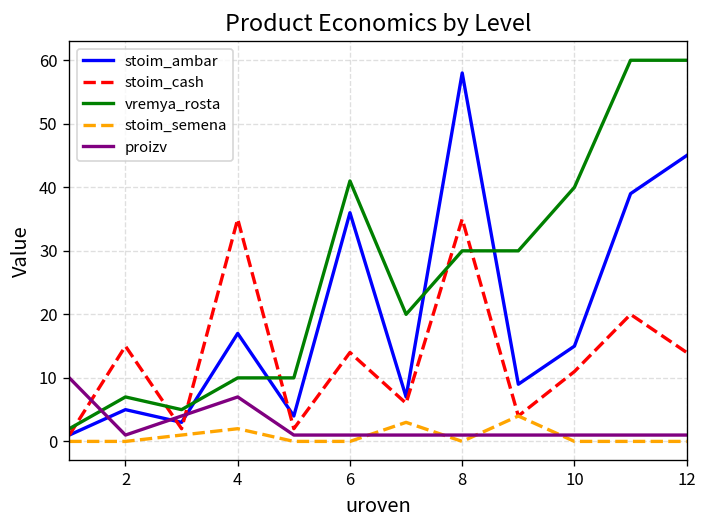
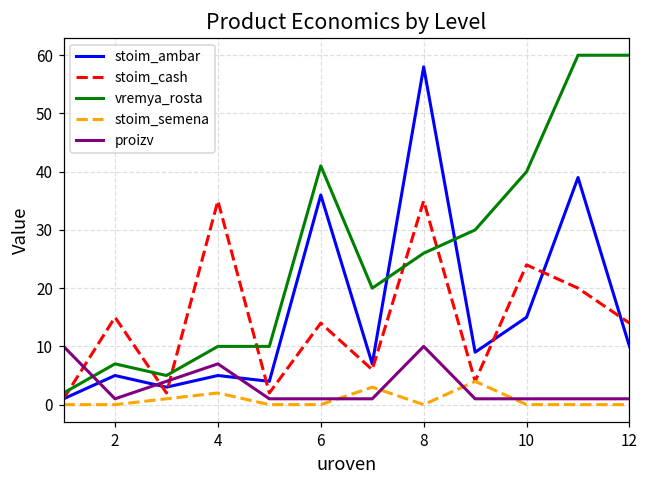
  {
    "stoim_ambar": {
      "2": 5,
-     "4": 17,
+     "4": 5,
      "6": 36,
      "8": 58,
      "10": 15,
-     "12": 45
+     "12": 10
    },
    "stoim_cash": {
      "2": 15,
      "4": 35,
      "6": 14,
      "8": 35,
-     "10": 11,
+     "10": 24,
      "12": 14
    },
    "vremya_rosta": {
      "2": 7,
      "4": 10,
      "6": 41,
-     "8": 30,
+     "8": 26,
      "10": 40,
      "12": 60
    },
    "stoim_semena": {
      "2": 0,
      "4": 2,
      "6": 0,
      "8": 0,
      "10": 0,
      "12": 0
    },
    "proizv": {
      "2": 1,
      "4": 7,
      "6": 1,
-     "8": 1,
+     "8": 10,
      "10": 1,
      "12": 1
    }
  }
